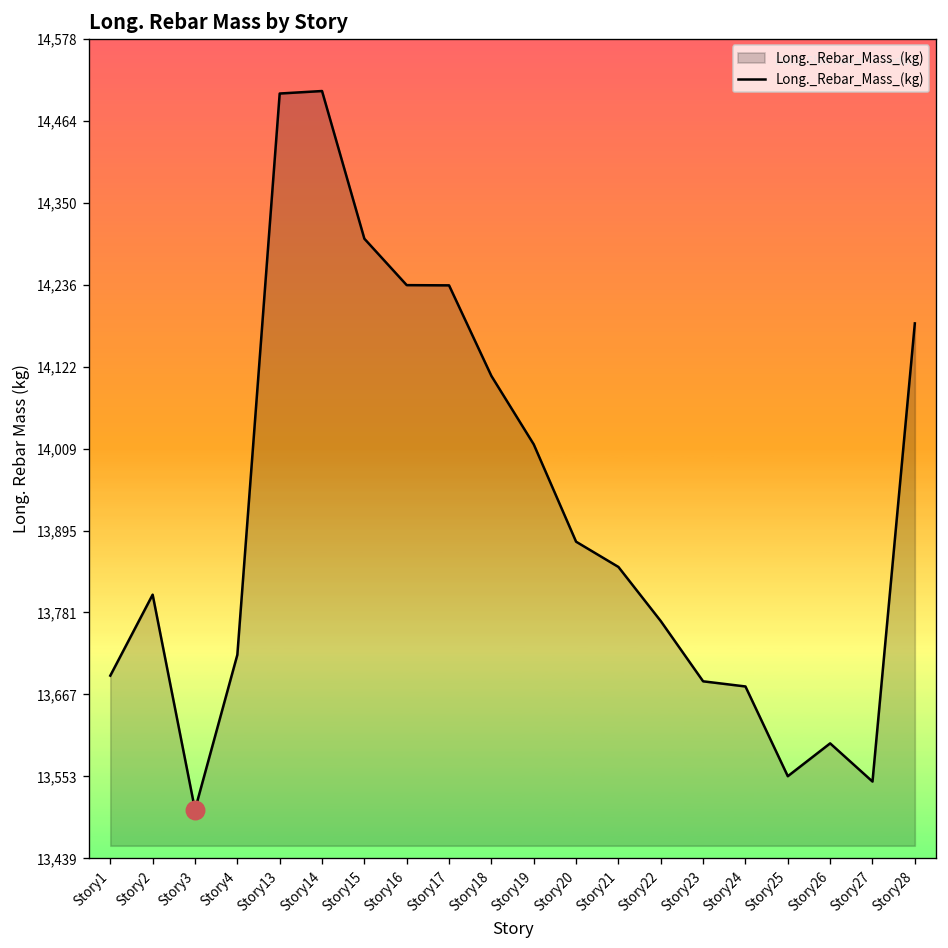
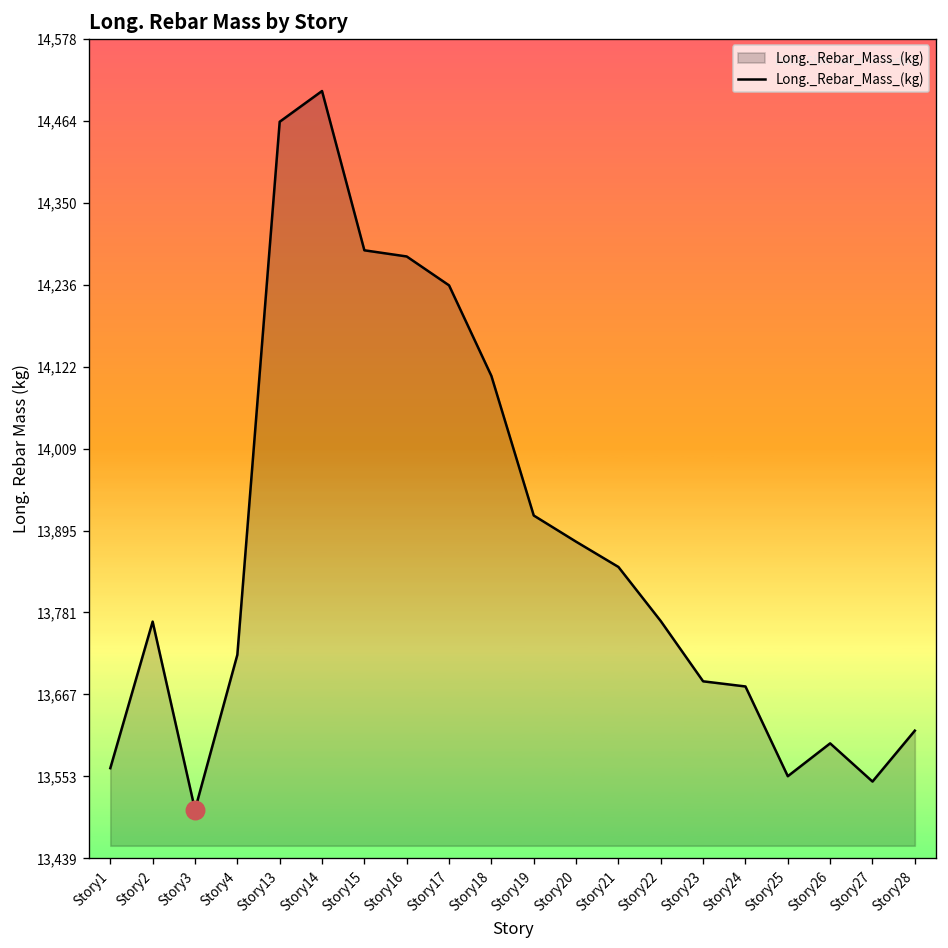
  {
    "Long._Rebar_Mass_(kg)": {
-     "Story1": "13,690",
-     "Story2": "13,810",
+     "Story1": "13,560",
+     "Story2": "13,770",
      "Story4": "13,720",
-     "Story13": "14,500",
+     "Story13": "14,460",
      "Story14": "14,510",
-     "Story15": "14,300",
-     "Story16": "14,240",
+     "Story15": "14,280",
+     "Story16": "14,280",
      "Story17": "14,240",
      "Story18": "14,110",
-     "Story19": "14,010",
+     "Story19": "13,920",
      "Story20": "13,880",
      "Story21": "13,840",
      "Story22": "13,770",
      "Story23": "13,690",
      "Story24": "13,680",
      "Story25": "13,550",
      "Story26": "13,600",
      "Story27": "13,550",
-     "Story28": "14,180"
+     "Story28": "13,620"
    }
  }
